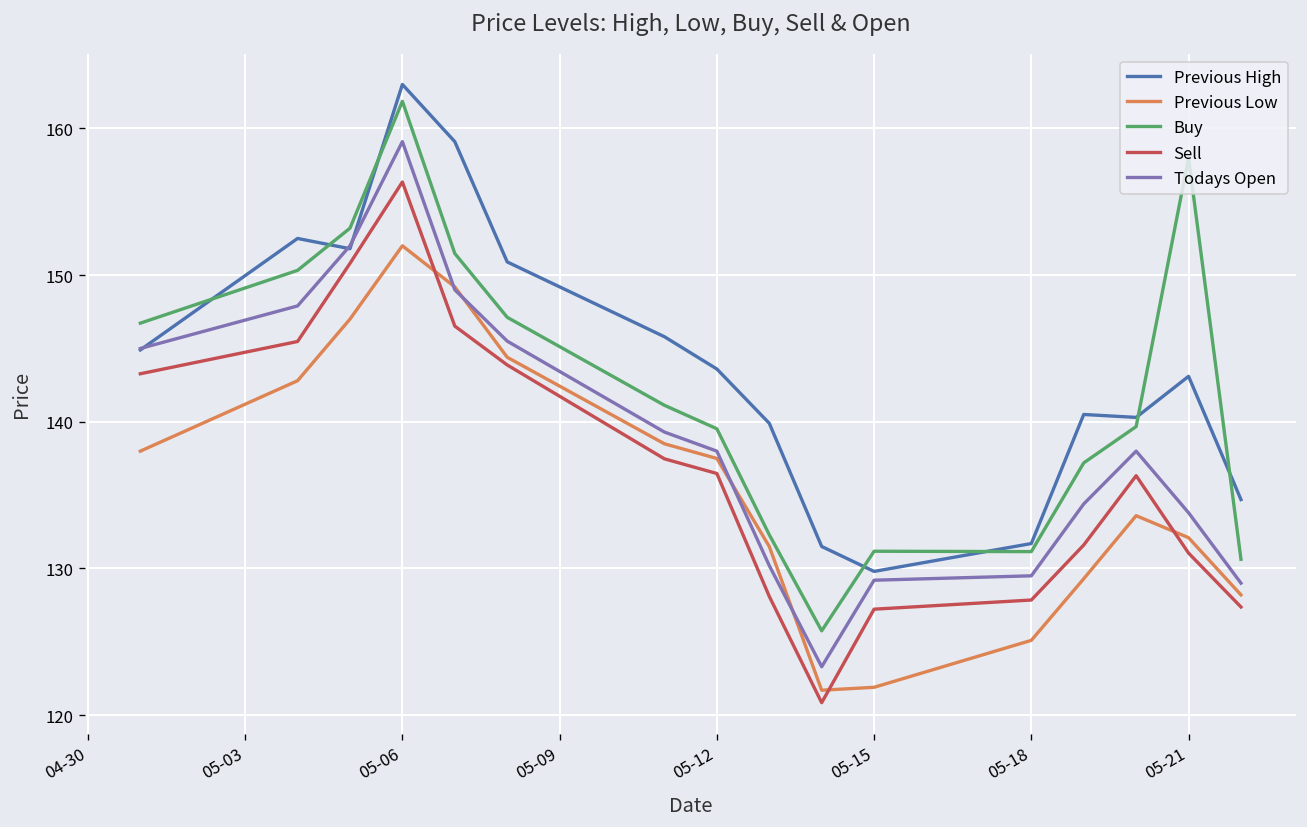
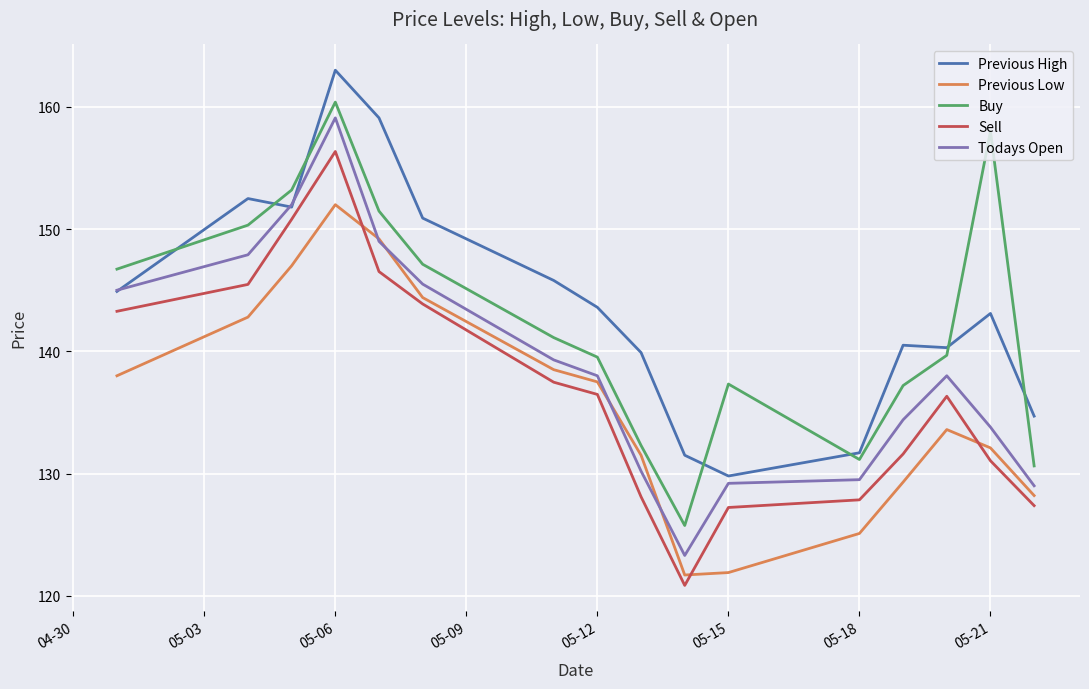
  {
    "Buy": {
-     "05-06": 161.9,
+     "05-06": 160.4,
      "05-12": 139.5,
-     "05-15": 131.2,
+     "05-15": 137.3,
      "05-18": 131.2
    }
  }
